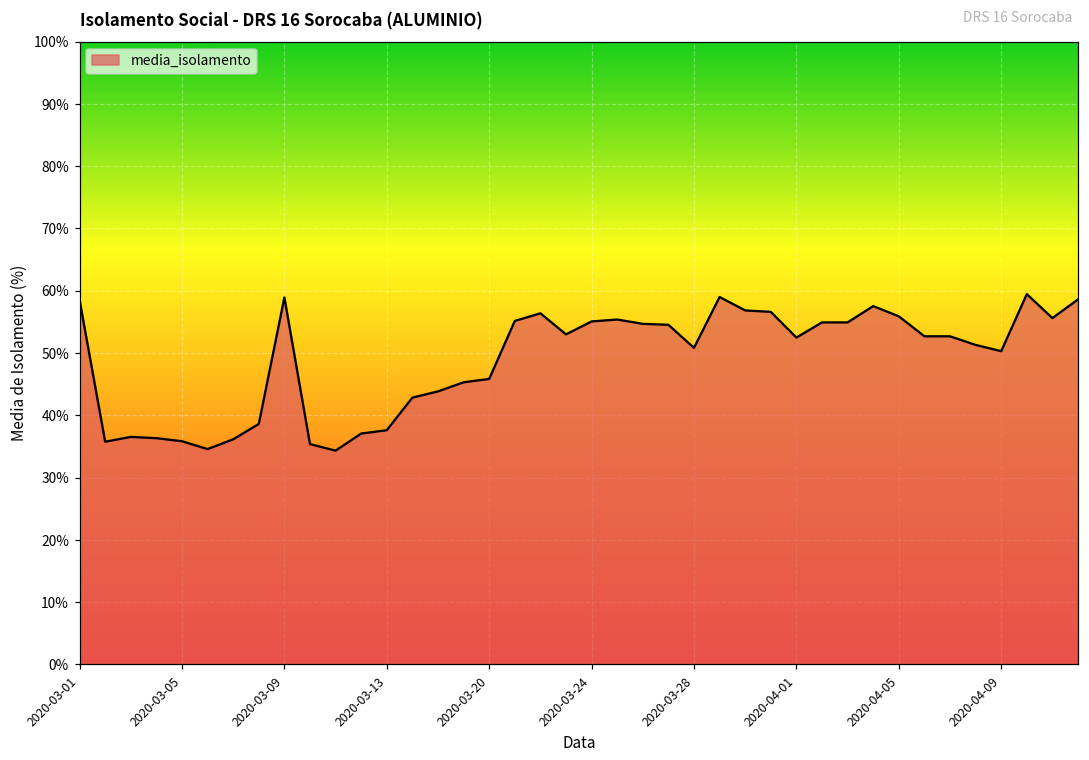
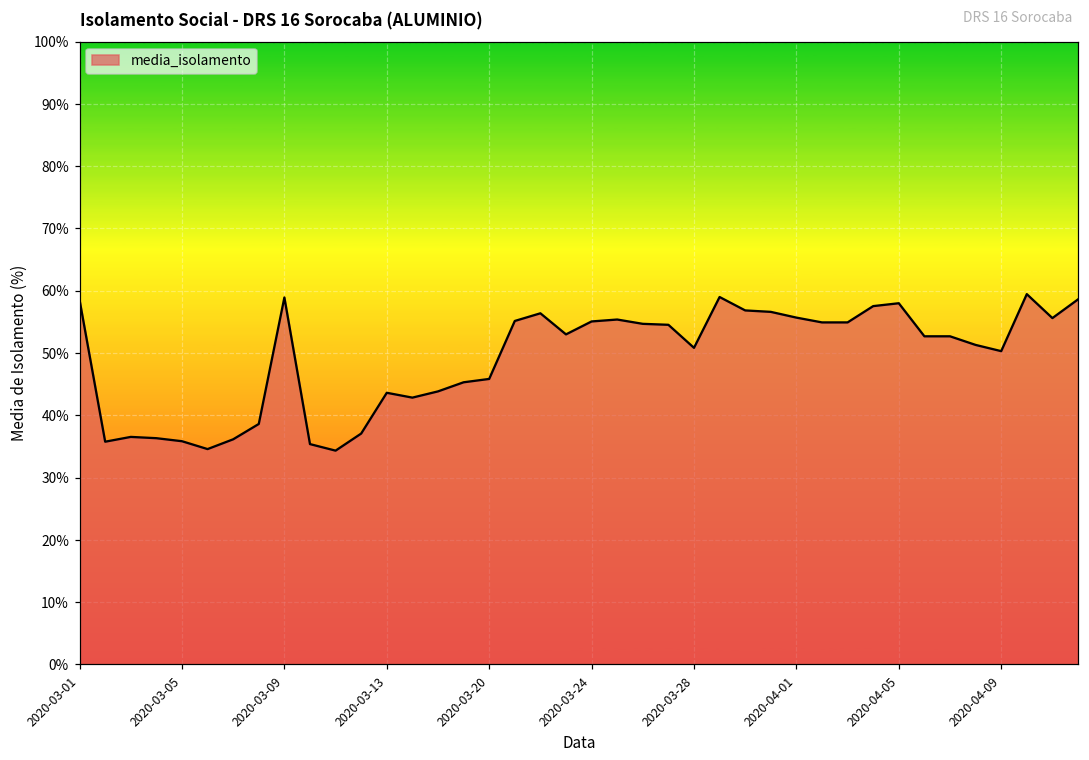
  {
    "2020-03-01": "59%",
    "2020-03-05": "36%",
    "2020-03-09": "59%",
-   "2020-03-13": "38%",
+   "2020-03-13": "44%",
    "2020-03-20": "46%",
    "2020-03-24": "55%",
    "2020-03-28": "51%",
-   "2020-04-01": "52%",
-   "2020-04-05": "56%",
+   "2020-04-01": "56%",
+   "2020-04-05": "58%",
    "2020-04-09": "50%"
  }
